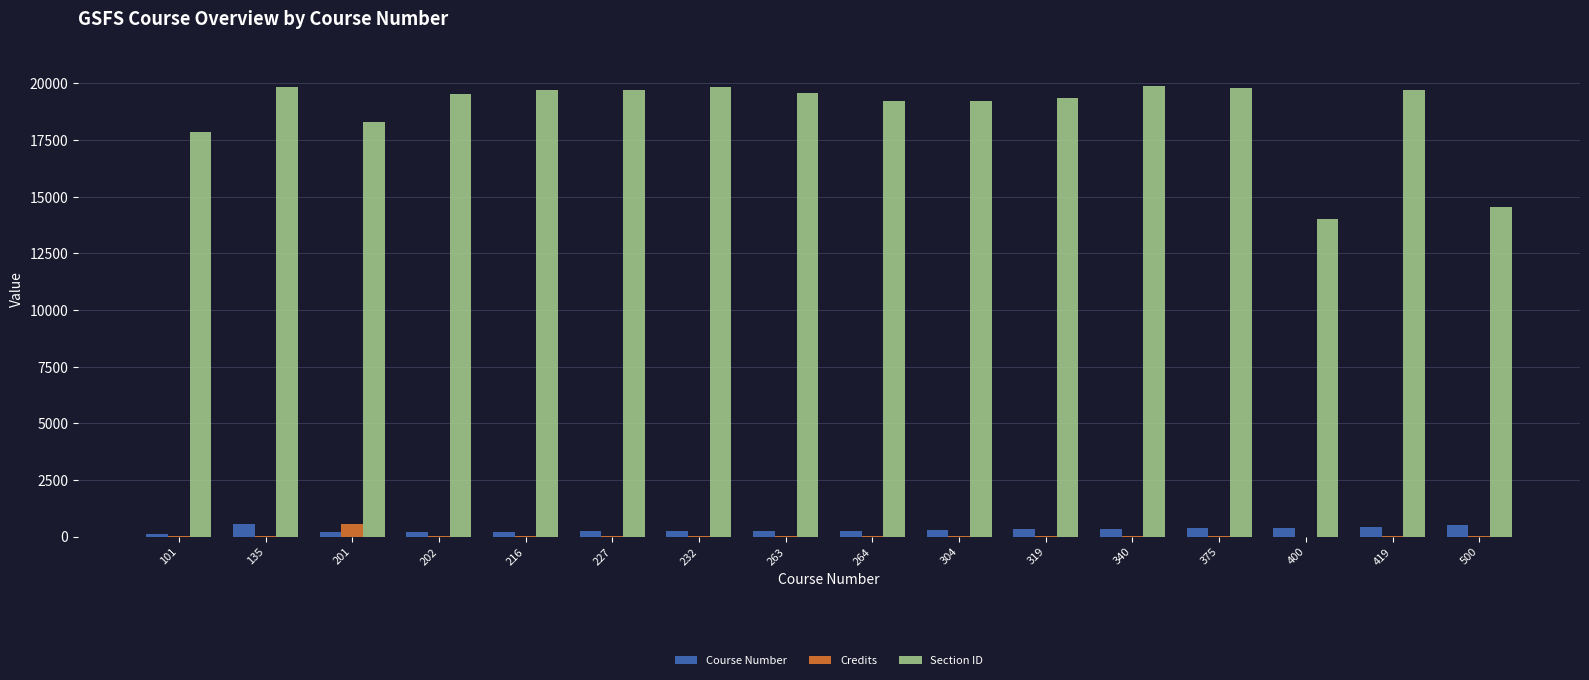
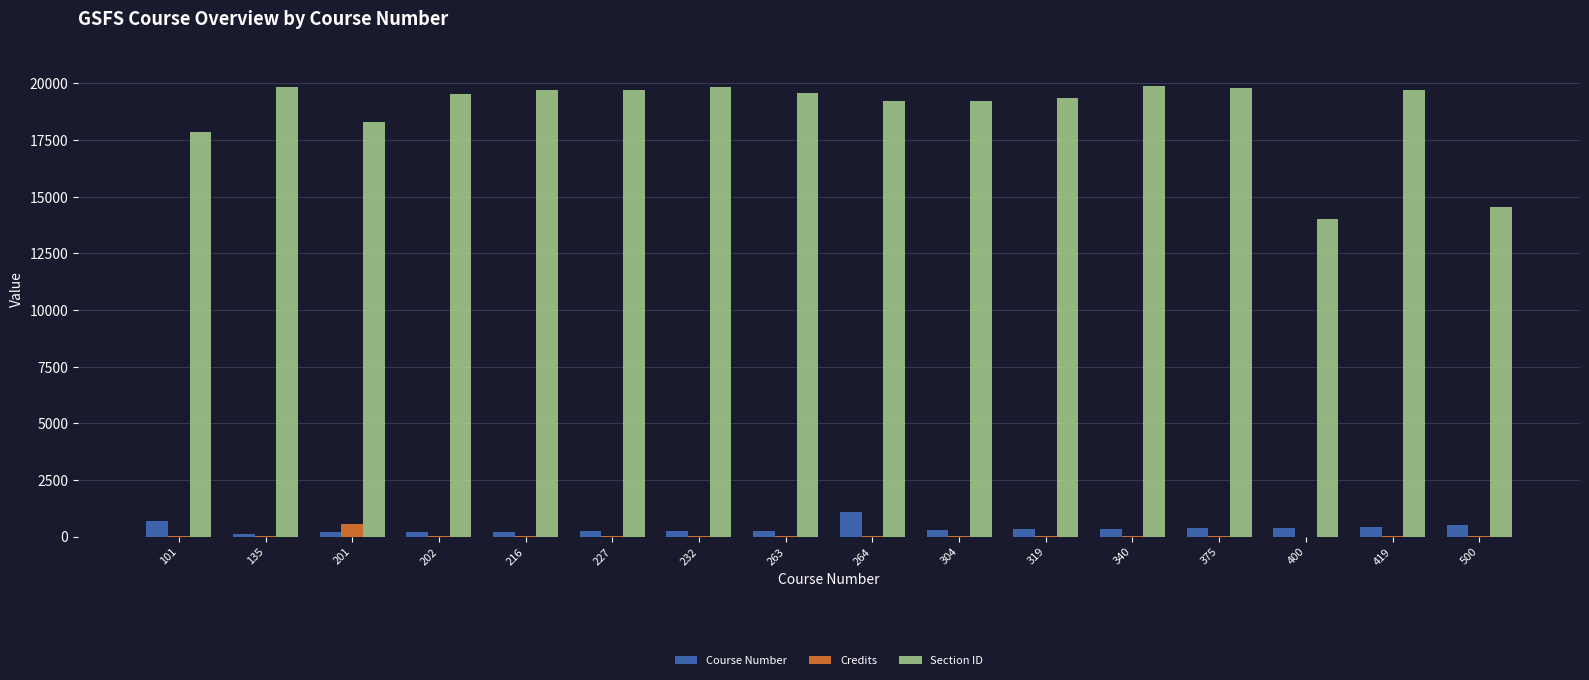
  {
    "Course Number": {
-     "101": 100,
-     "135": 600,
+     "101": 700,
+     "135": 100,
      "201": 200,
      "202": 200,
      "216": 200,
      "227": 200,
      "232": 200,
      "263": 300,
-     "264": 300,
+     "264": 1100,
      "304": 300,
      "319": 300,
      "340": 300,
      "375": 400,
      "400": 400,
      "419": 400,
      "500": 500
    },
    "Credits": {
      "201": 600,
      "400": 0
    },
    "Section ID": {
      "101": 17900,
      "135": 19900,
      "201": 18300,
      "202": 19500,
      "216": 19700,
      "227": 19700,
      "232": 19800,
      "263": 19600,
      "264": 19200,
      "304": 19200,
      "319": 19300,
      "340": 19900,
      "375": 19800,
      "400": 14000,
      "419": 19700,
      "500": 14600
    }
  }
